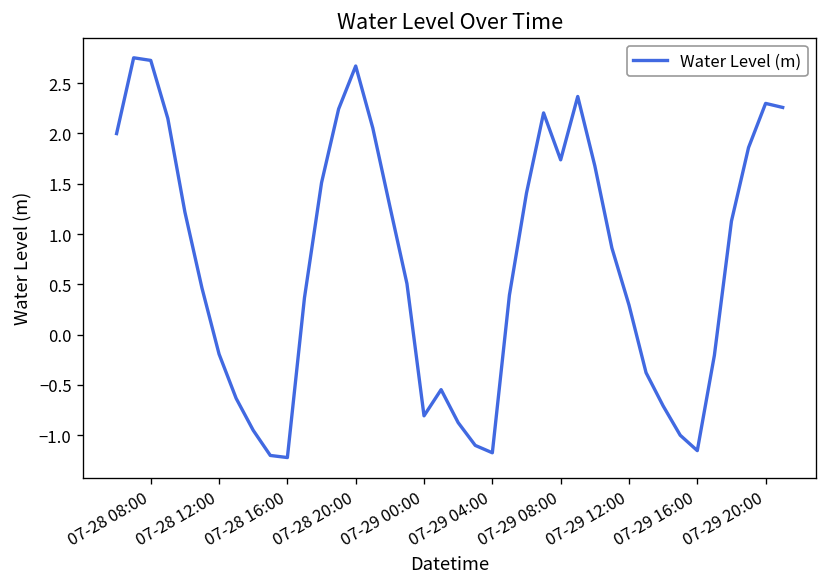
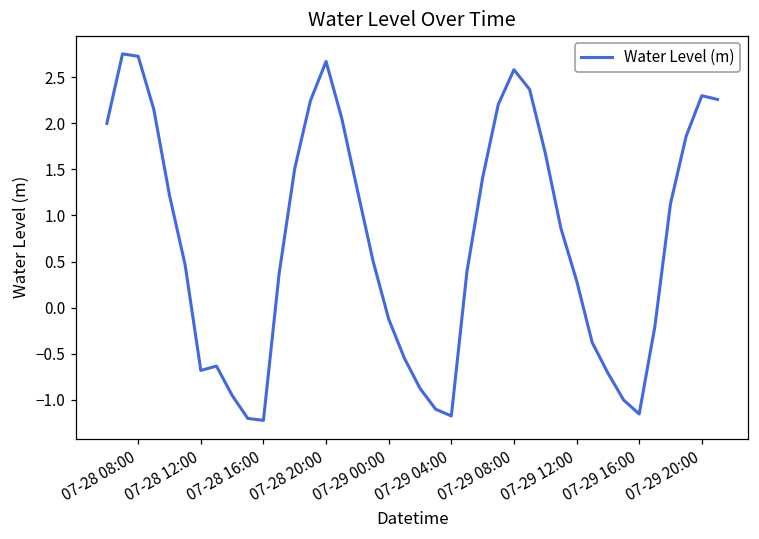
  {
    "07-28 08:00": 2.7,
-   "07-28 12:00": -0.2,
+   "07-28 12:00": -0.7,
    "07-28 16:00": -1.2,
    "07-28 20:00": 2.7,
-   "07-29 00:00": -0.8,
+   "07-29 00:00": -0.1,
    "07-29 04:00": -1.2,
-   "07-29 08:00": 1.7,
+   "07-29 08:00": 2.6,
    "07-29 12:00": 0.3,
    "07-29 16:00": -1.2,
    "07-29 20:00": 2.3
  }
